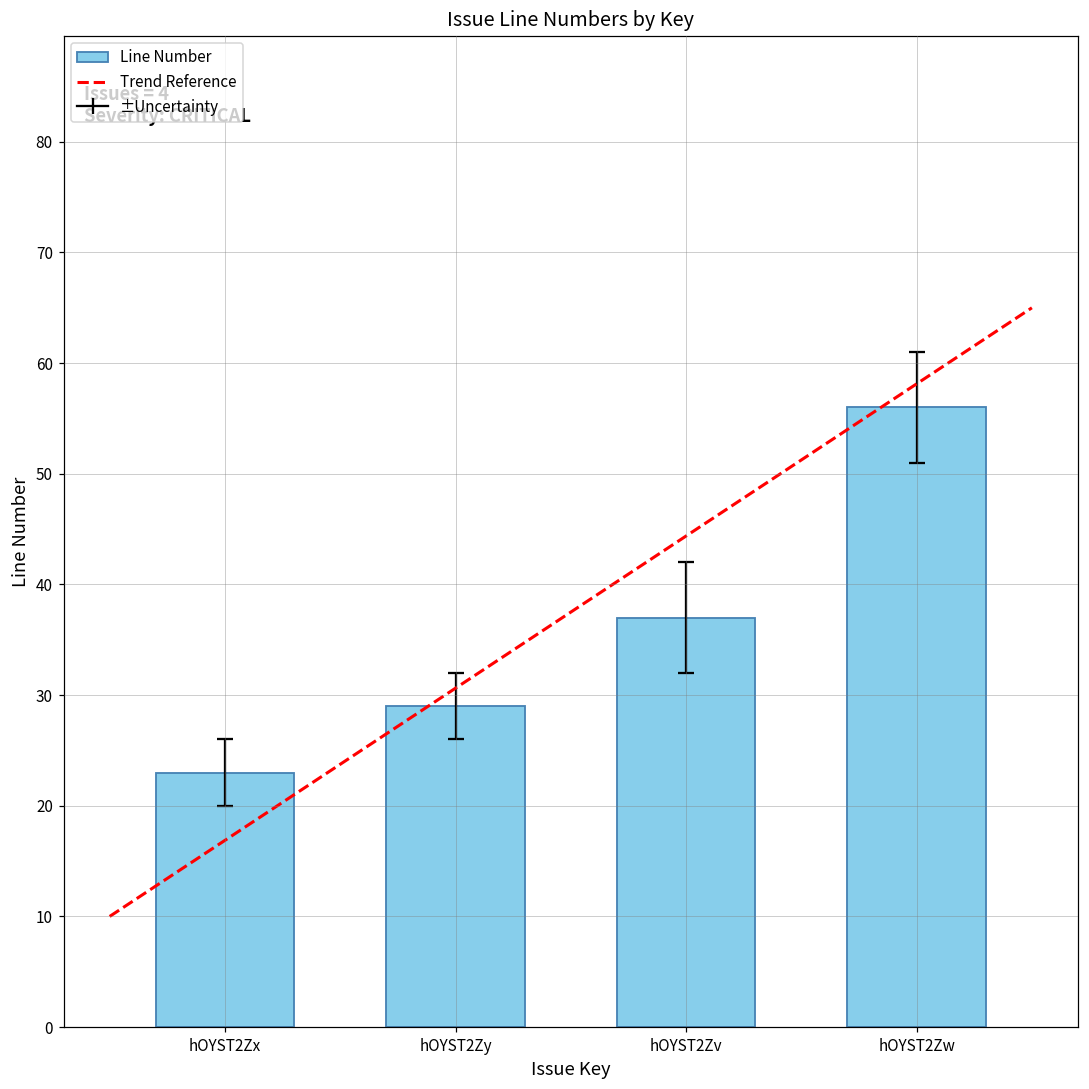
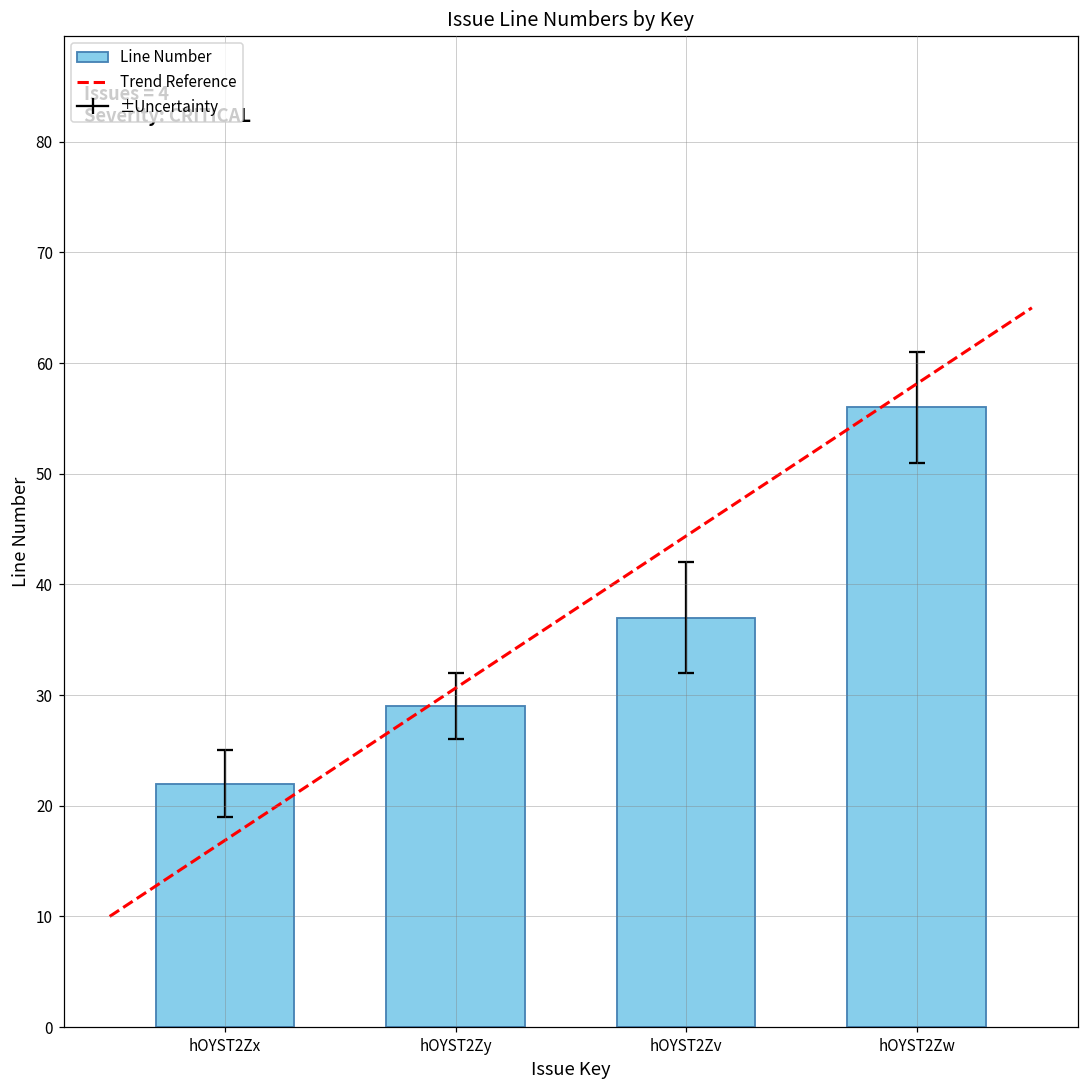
  {
    "Line Number": {
-     "hOYST2Zx": 23,
+     "hOYST2Zx": 22,
      "hOYST2Zy": 29,
      "hOYST2Zv": 37,
      "hOYST2Zw": 56
    }
  }
